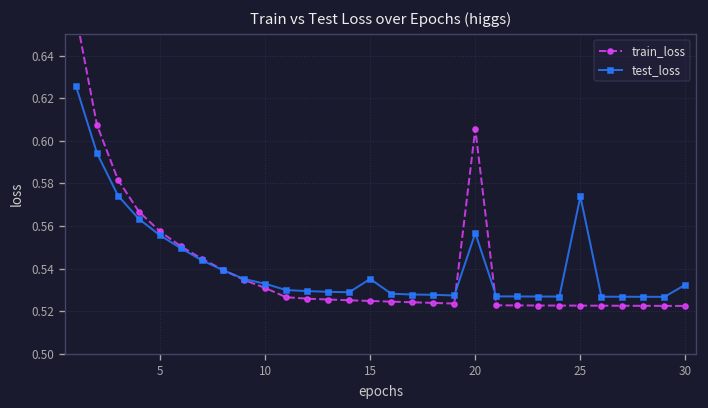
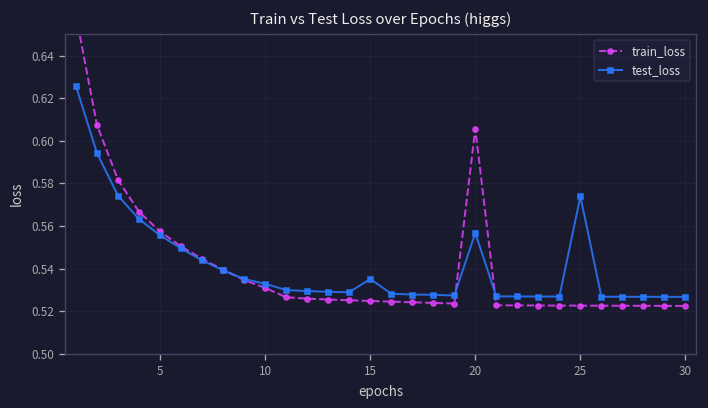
  {
    "train_loss": {
      "5": 0.557,
      "10": 0.531,
      "15": 0.525,
      "20": 0.606,
      "25": 0.523,
      "30": 0.522
    },
    "test_loss": {
      "5": 0.556,
      "10": 0.533,
      "15": 0.535,
      "20": 0.557,
      "25": 0.574,
-     "30": 0.532
+     "30": 0.527
    }
  }
